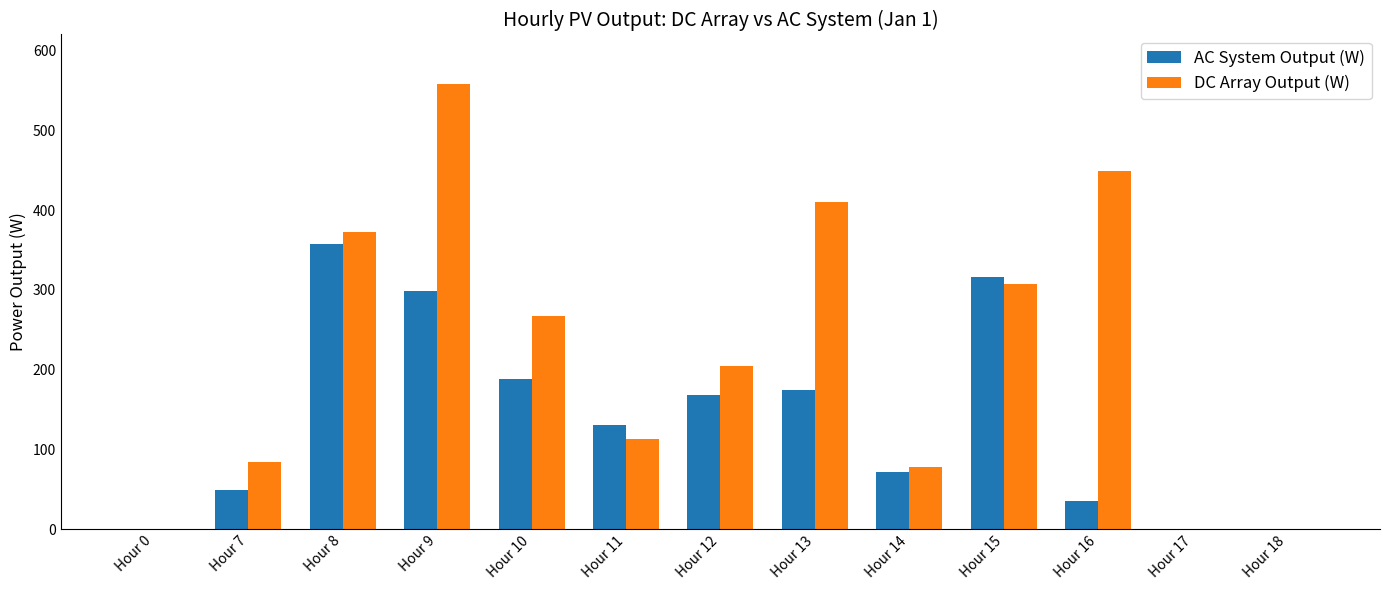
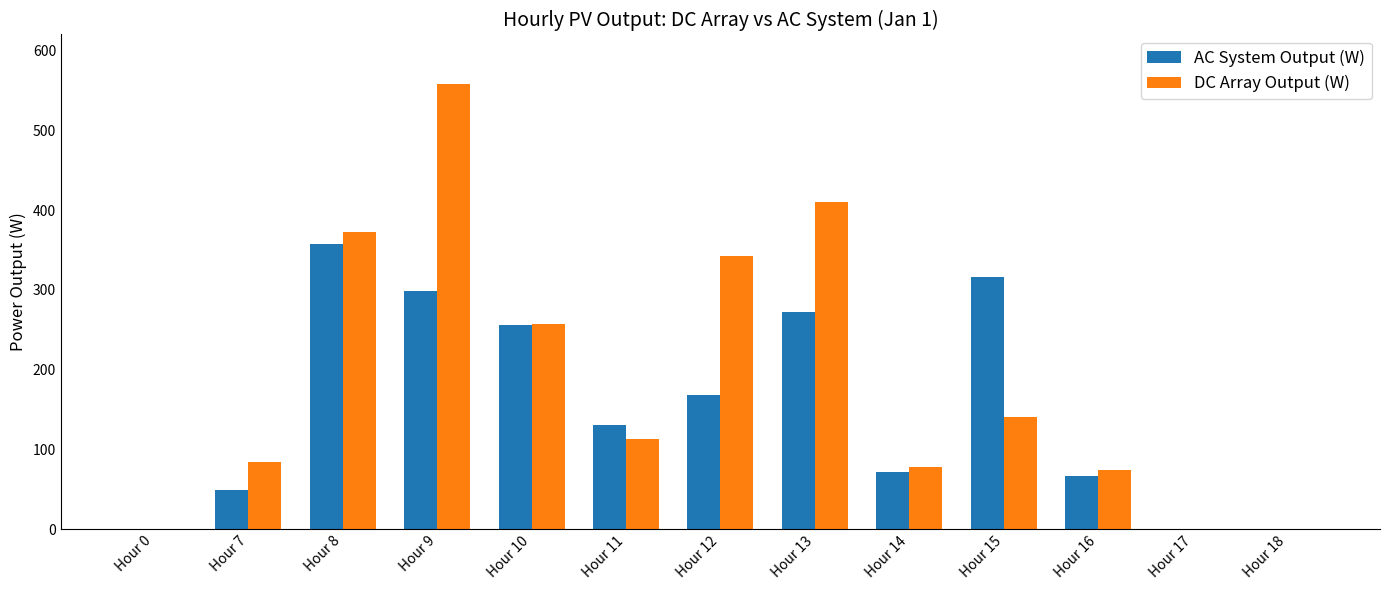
  {
    "AC System Output (W)": {
      "Hour 0": 0,
      "Hour 7": 50,
      "Hour 8": 360,
      "Hour 9": 300,
-     "Hour 10": 190,
+     "Hour 10": 260,
      "Hour 11": 130,
      "Hour 12": 170,
-     "Hour 13": 170,
+     "Hour 13": 270,
      "Hour 14": 70,
      "Hour 15": 320,
-     "Hour 16": 30,
+     "Hour 16": 70,
      "Hour 17": 0,
      "Hour 18": 0
    },
    "DC Array Output (W)": {
      "Hour 0": 0,
      "Hour 7": 80,
      "Hour 8": 370,
      "Hour 9": 560,
-     "Hour 10": 270,
+     "Hour 10": 260,
      "Hour 11": 110,
-     "Hour 12": 200,
+     "Hour 12": 340,
      "Hour 13": 410,
      "Hour 14": 80,
-     "Hour 15": 310,
-     "Hour 16": 450,
+     "Hour 15": 140,
+     "Hour 16": 70,
      "Hour 17": 0,
      "Hour 18": 0
    }
  }
